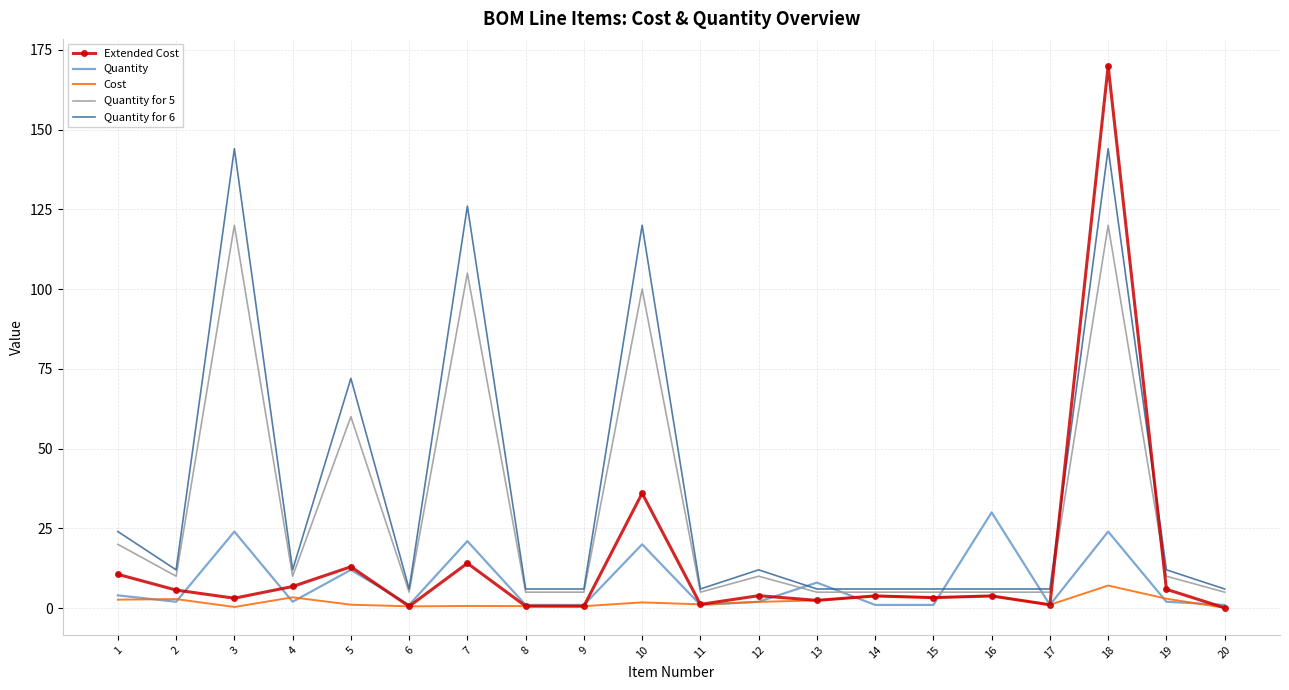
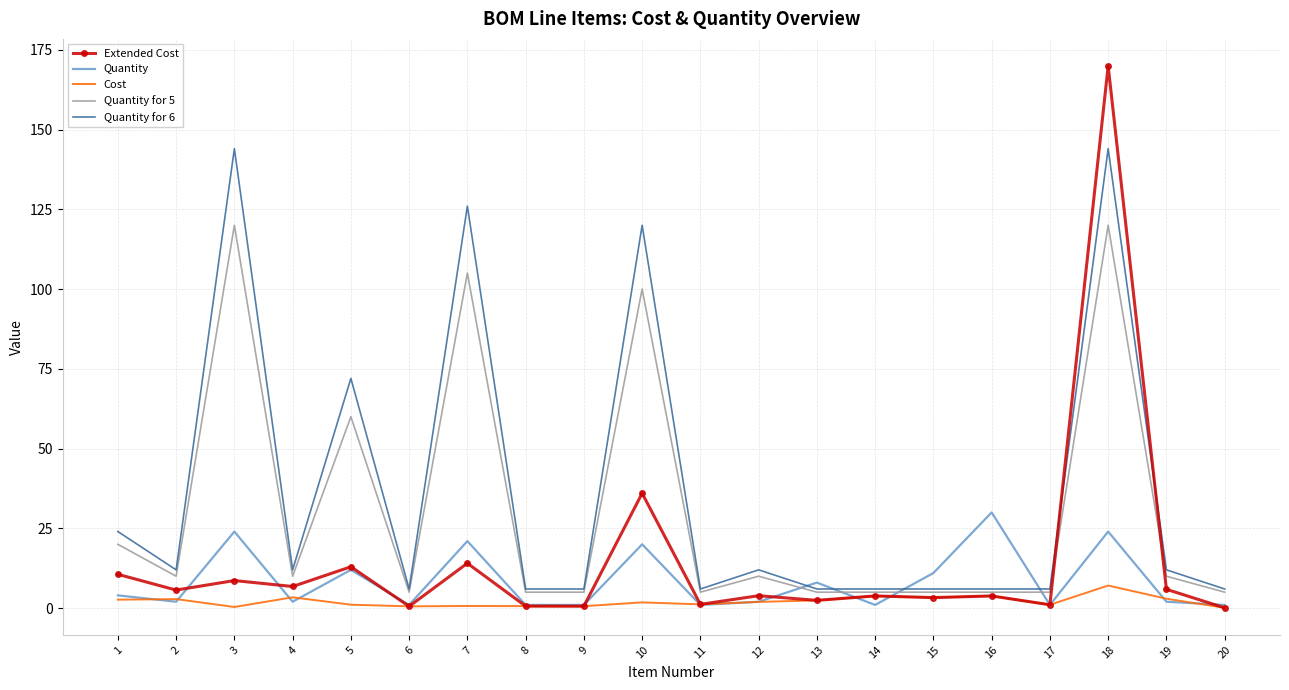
  {
    "Extended Cost": {
      "1": 11,
      "2": 6,
-     "3": 3,
+     "3": 9,
      "4": 7,
      "5": 13,
      "7": 14,
      "10": 36,
      "12": 4,
      "18": 170,
      "19": 6
    },
    "Quantity": {
      "1": 4,
      "2": 2,
      "3": 24,
      "4": 2,
      "5": 12,
      "7": 21,
      "10": 20,
      "13": 8,
      "14": 1,
-     "15": 1,
+     "15": 11,
      "16": 30,
      "18": 24,
      "19": 2,
      "20": 1
    },
    "Cost": {
      "1": 3,
      "2": 3,
      "3": 0,
      "4": 3,
      "5": 1,
      "7": 1,
      "10": 2,
      "18": 7,
      "19": 3
    },
    "Quantity for 5": {
      "1": 20,
      "2": 10,
      "3": 120,
      "4": 10,
      "5": 60,
      "6": 5,
      "7": 105,
      "8": 5,
      "9": 5,
      "10": 100,
      "11": 5,
      "12": 10,
      "13": 5,
      "14": 5,
      "15": 5,
      "16": 5,
      "17": 5,
      "18": 120,
      "19": 10,
      "20": 5
    },
    "Quantity for 6": {
      "1": 24,
      "2": 12,
      "3": 144,
      "4": 12,
      "5": 72,
      "6": 6,
      "7": 126,
      "8": 6,
      "9": 6,
      "10": 120,
      "11": 6,
      "12": 12,
      "13": 6,
      "14": 6,
      "15": 6,
      "16": 6,
      "17": 6,
      "18": 144,
      "19": 12,
      "20": 6
    }
  }
